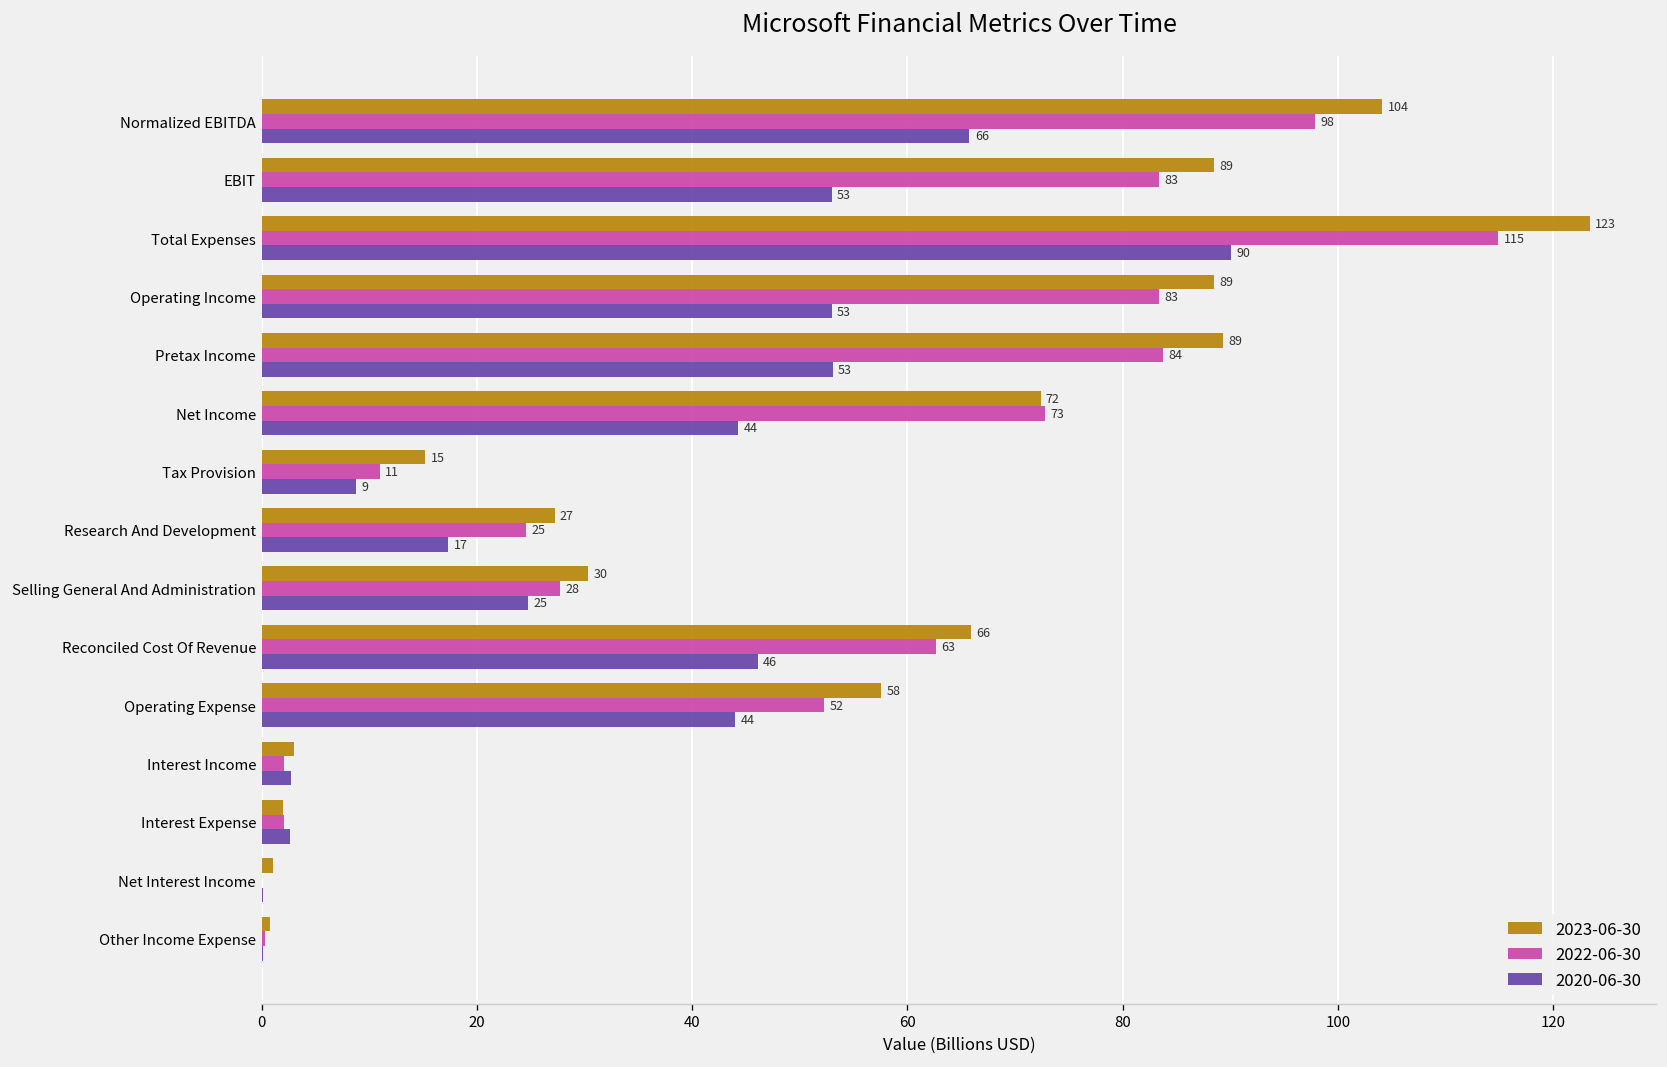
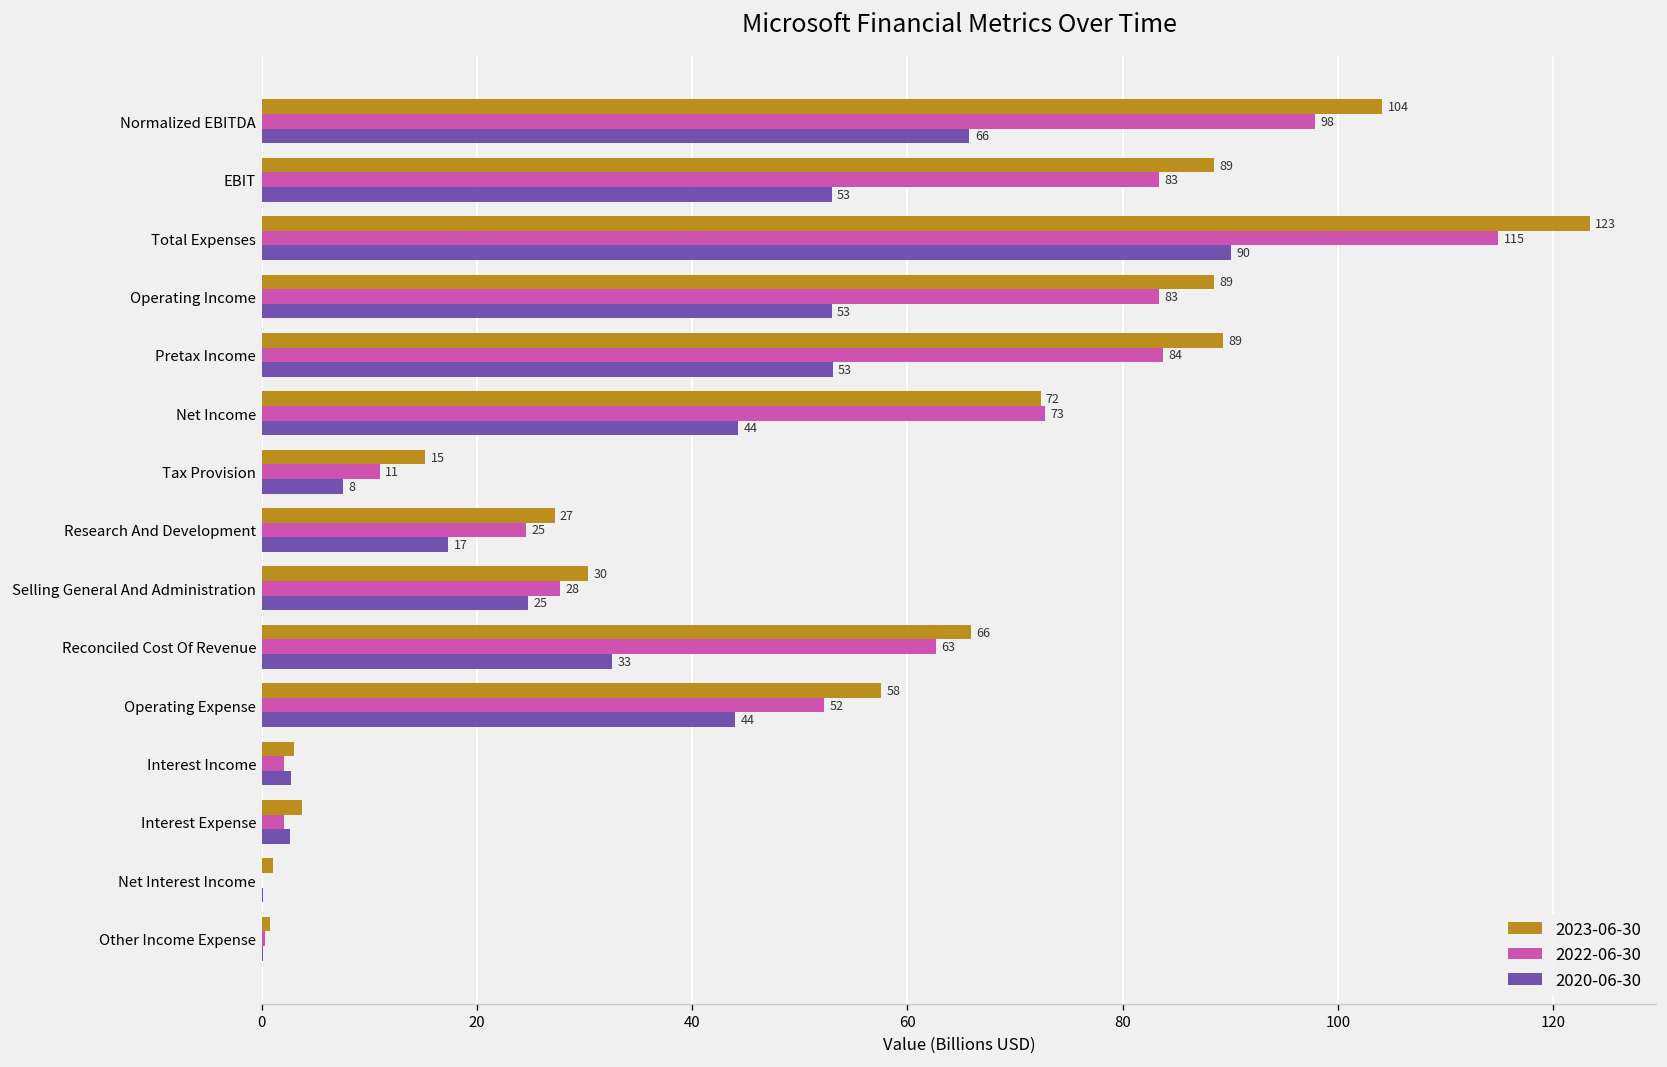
  {
    "2023-06-30": {
      "Interest Income": 3,
-     "Interest Expense": 2,
+     "Interest Expense": 4,
      "Net Interest Income": 1,
      "Other Income Expense": 1
    },
    "2022-06-30": {
      "Normalized EBITDA": 98,
      "EBIT": 83,
      "Total Expenses": 115,
      "Operating Income": 83,
      "Pretax Income": 84,
      "Net Income": 73,
      "Tax Provision": 11,
      "Research And Development": 25,
      "Selling General And Administration": 28,
      "Reconciled Cost Of Revenue": 63,
      "Operating Expense": 52
    },
    "2020-06-30": {
      "Normalized EBITDA": 66,
      "EBIT": 53,
      "Total Expenses": 90,
      "Operating Income": 53,
      "Pretax Income": 53,
      "Net Income": 44,
-     "Tax Provision": 9,
+     "Tax Provision": 8,
      "Research And Development": 17,
      "Selling General And Administration": 25,
-     "Reconciled Cost Of Revenue": 46,
+     "Reconciled Cost Of Revenue": 33,
      "Operating Expense": 44
    }
  }
